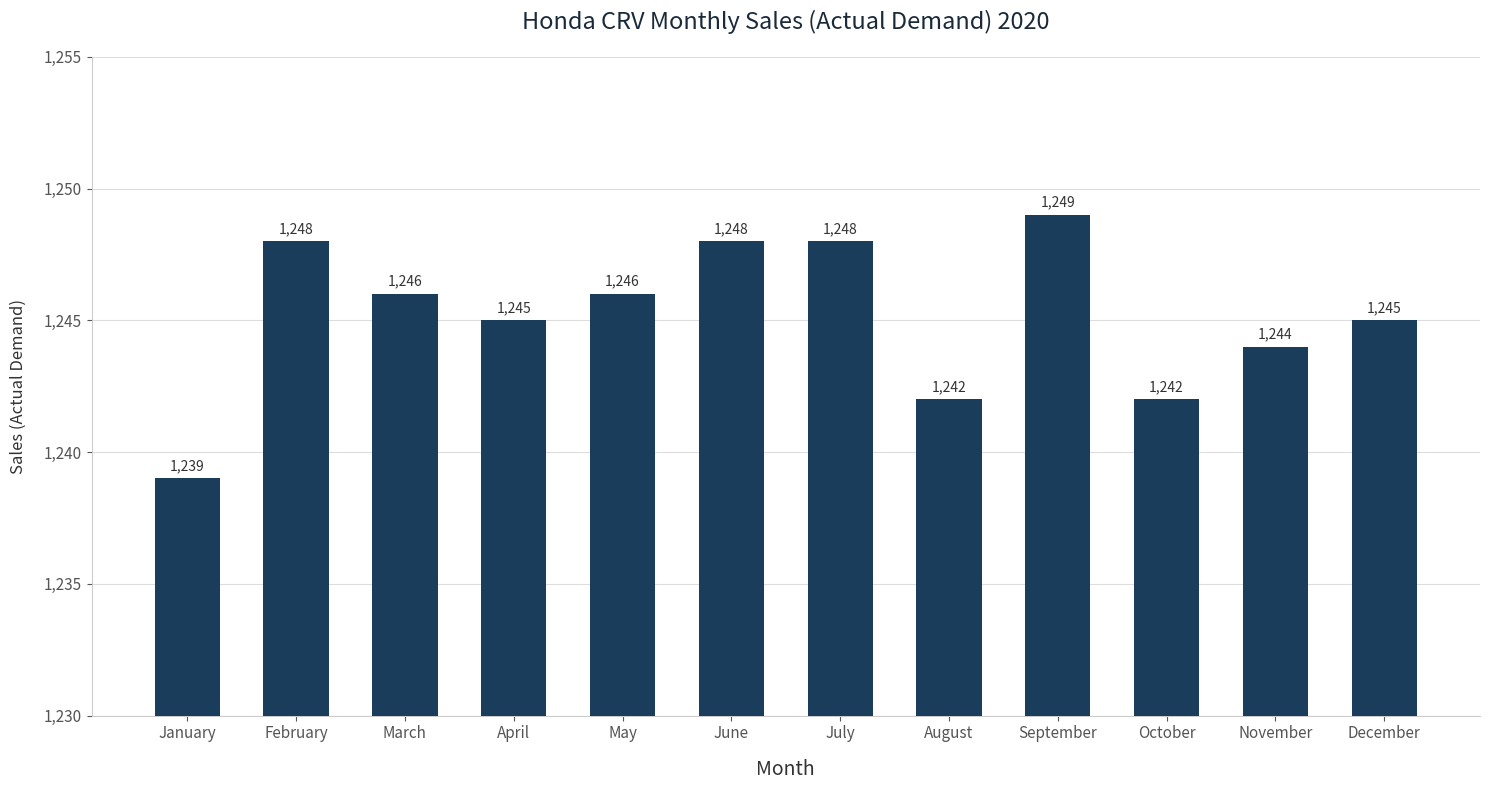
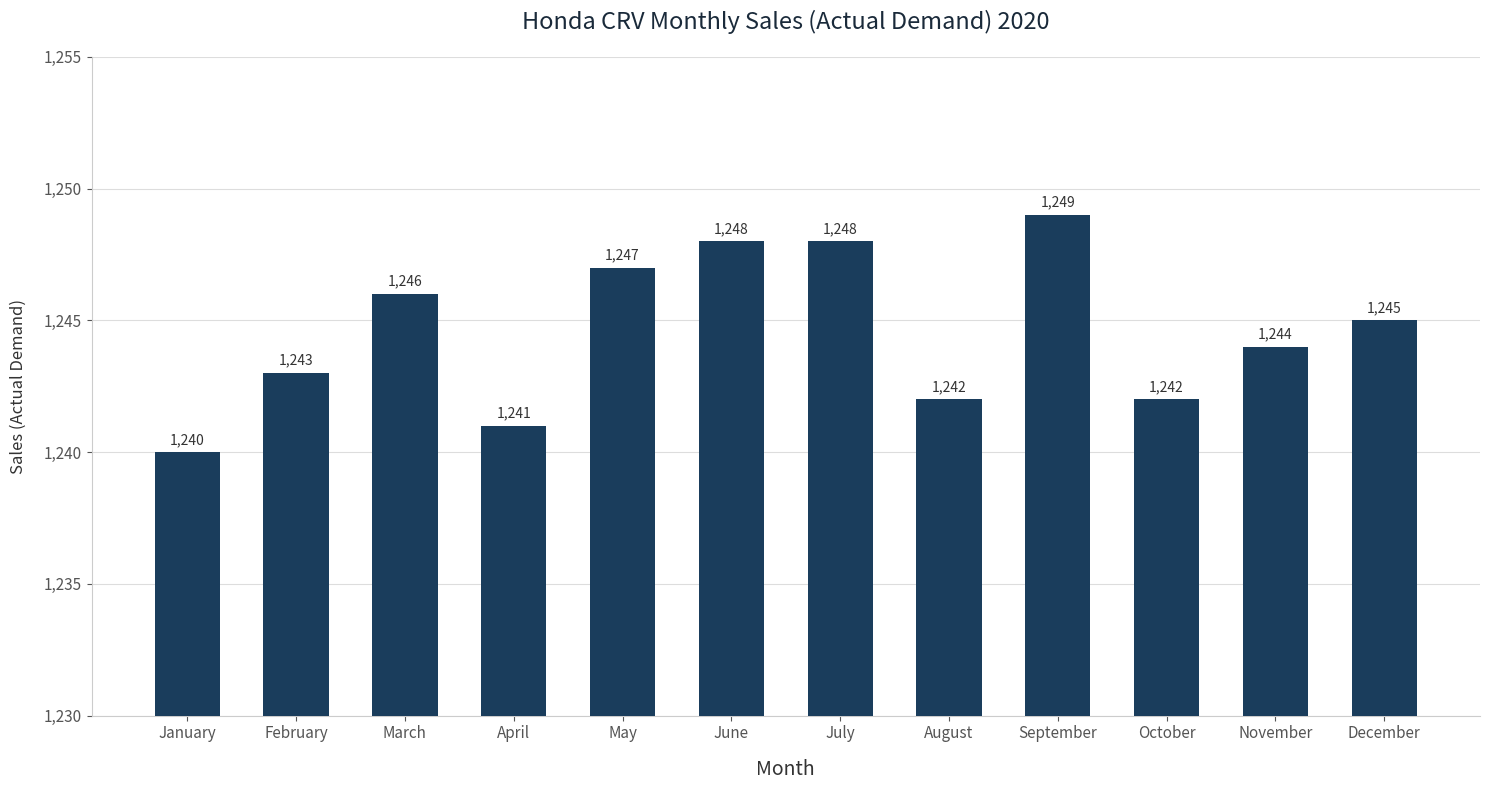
  {
-   "January": "1,239",
-   "February": "1,248",
+   "January": "1,240",
+   "February": "1,243",
    "March": "1,246",
-   "April": "1,245",
-   "May": "1,246",
+   "April": "1,241",
+   "May": "1,247",
    "June": "1,248",
    "July": "1,248",
    "August": "1,242",
    "September": "1,249",
    "October": "1,242",
    "November": "1,244",
    "December": "1,245"
  }
